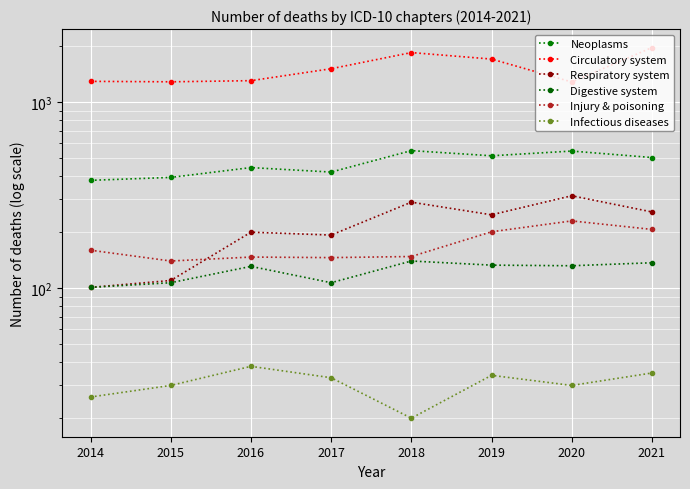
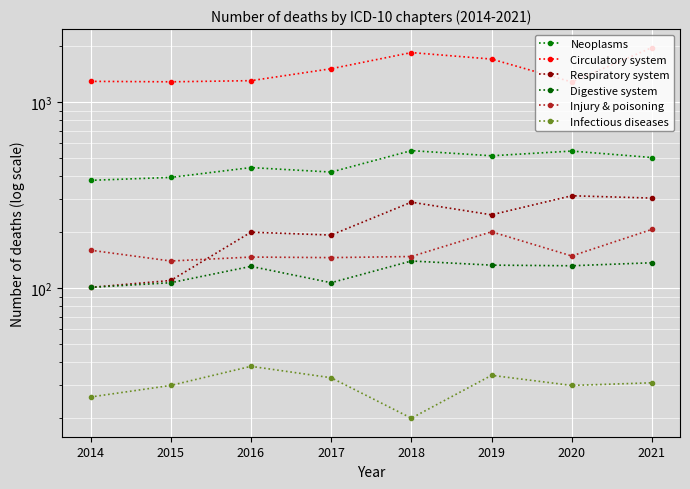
  {
    "Circulatory system": {
      "2014": 1300,
      "2015": 1300,
      "2016": 1300,
      "2017": 1500,
      "2018": 1800,
      "2019": 1700
    },
    "Respiratory system": {
      "2016": 200,
      "2017": 190,
      "2018": 290,
      "2019": 250,
      "2020": 310,
-     "2021": 260
+     "2021": 310
    },
    "Injury & poisoning": {
      "2014": 160,
      "2015": 140,
      "2016": 150,
      "2017": 150,
      "2018": 150,
      "2019": 200,
-     "2020": 230,
+     "2020": 150,
      "2021": 210
    },
    "Infectious diseases": {
      "2014": 26,
      "2015": 30,
      "2016": 38,
      "2017": 33,
      "2018": 20,
      "2019": 34,
      "2020": 30,
-     "2021": 35
+     "2021": 31
    }
  }
